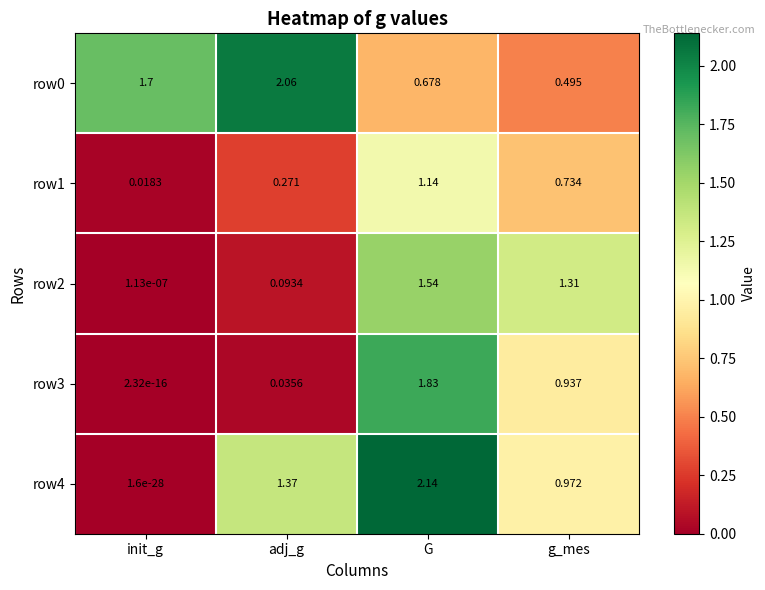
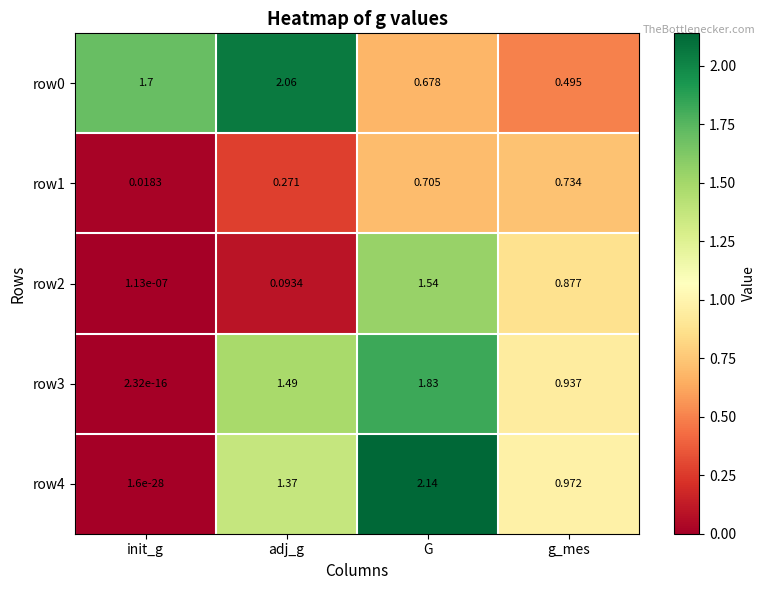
  {
    "row0": {
      "init_g": "1.7",
      "adj_g": "2.06",
      "G": "0.678",
      "g_mes": "0.495"
    },
    "row1": {
      "init_g": "0.0183",
      "adj_g": "0.271",
-     "G": "1.14",
+     "G": "0.705",
      "g_mes": "0.734"
    },
    "row2": {
      "init_g": "1.13e-07",
      "adj_g": "0.0934",
      "G": "1.54",
-     "g_mes": "1.31"
+     "g_mes": "0.877"
    },
    "row3": {
      "init_g": "2.32e-16",
-     "adj_g": "0.0356",
+     "adj_g": "1.49",
      "G": "1.83",
      "g_mes": "0.937"
    },
    "row4": {
      "init_g": "1.6e-28",
      "adj_g": "1.37",
      "G": "2.14",
      "g_mes": "0.972"
    }
  }
